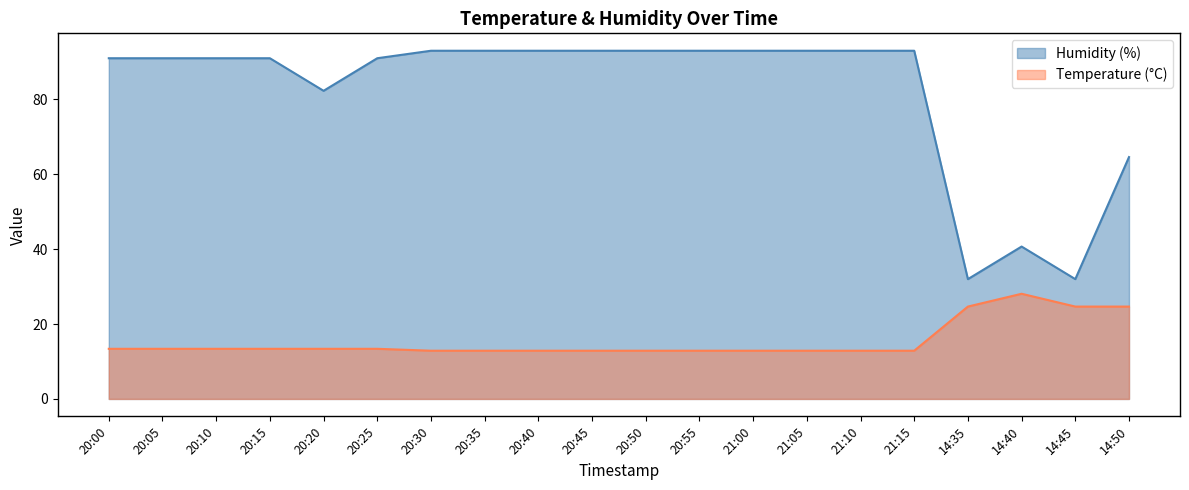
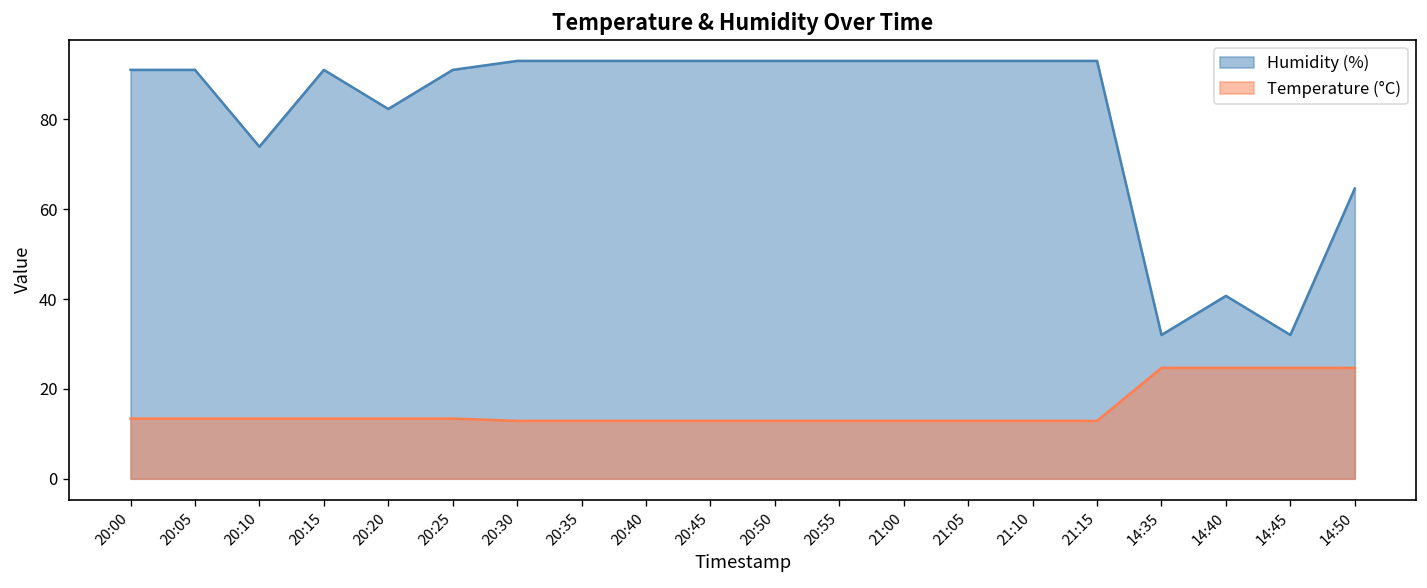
  {
    "Humidity (%)": {
      "20:00": 91,
      "20:05": 91,
-     "20:10": 91,
+     "20:10": 74,
      "20:15": 91,
      "20:20": 82,
      "20:25": 91,
      "20:30": 93,
      "20:35": 93,
      "20:40": 93,
      "20:45": 93,
      "20:50": 93,
      "20:55": 93,
      "21:00": 93,
      "21:05": 93,
      "21:10": 93,
      "21:15": 93,
      "14:35": 32,
      "14:40": 41,
      "14:45": 32,
      "14:50": 65
    },
    "Temperature (°C)": {
      "20:00": 13,
      "20:05": 13,
      "20:10": 13,
      "20:15": 13,
      "20:20": 13,
      "20:25": 13,
      "20:30": 13,
      "20:35": 13,
      "20:40": 13,
      "20:45": 13,
      "20:50": 13,
      "20:55": 13,
      "21:00": 13,
      "21:05": 13,
      "21:10": 13,
      "21:15": 13,
      "14:35": 25,
-     "14:40": 28,
+     "14:40": 25,
      "14:45": 25,
      "14:50": 25
    }
  }
